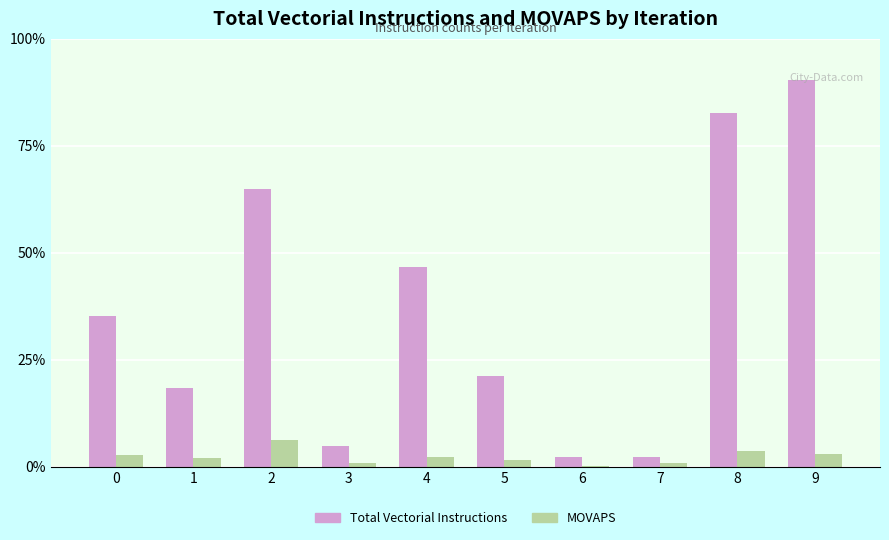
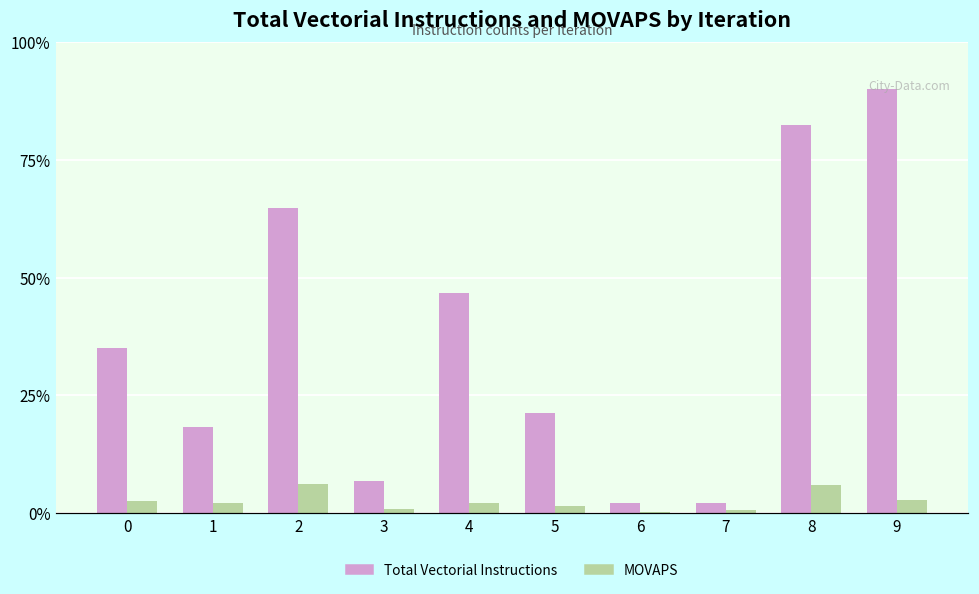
  {
    "Total Vectorial Instructions": {
      "0": "35%",
      "1": "18%",
      "2": "65%",
-     "3": "5%",
+     "3": "7%",
      "4": "47%",
      "5": "21%",
      "6": "2%",
      "7": "2%",
      "8": "83%",
      "9": "90%"
    },
    "MOVAPS": {
      "0": "3%",
      "1": "2%",
      "2": "6%",
      "3": "1%",
      "4": "2%",
      "5": "2%",
      "7": "1%",
-     "8": "4%",
+     "8": "6%",
      "9": "3%"
    }
  }
